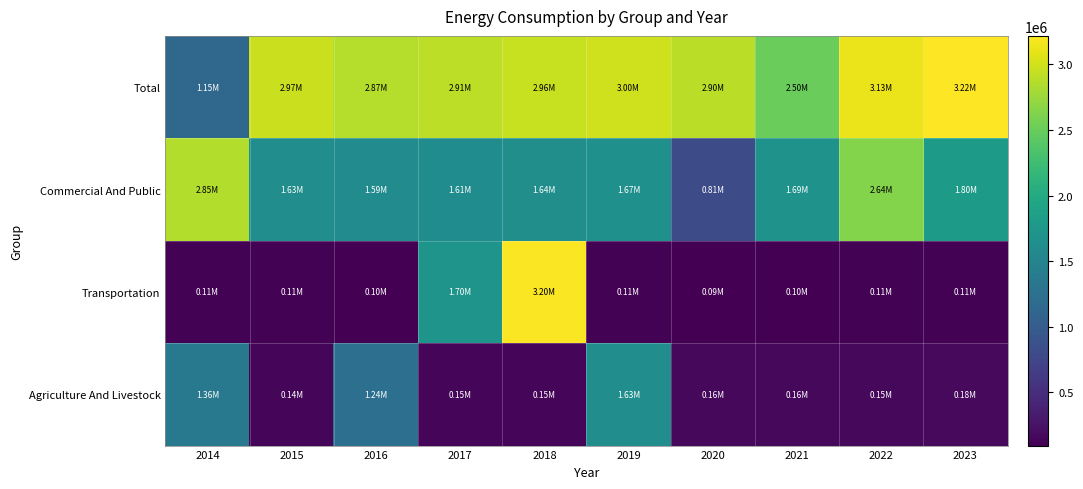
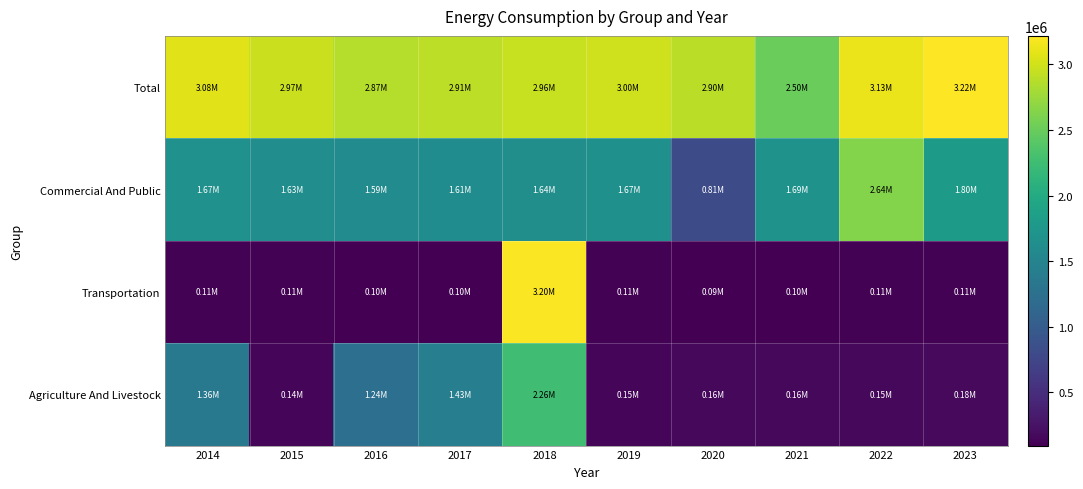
  {
    "Total": {
-     "2014": "1.15M",
+     "2014": "3.08M",
      "2015": "2.97M",
      "2016": "2.87M",
      "2017": "2.91M",
      "2018": "2.96M",
      "2019": "3.00M",
      "2020": "2.90M",
      "2021": "2.50M",
      "2022": "3.13M",
      "2023": "3.22M"
    },
    "Commercial And Public": {
-     "2014": "2.85M",
+     "2014": "1.67M",
      "2015": "1.63M",
      "2016": "1.59M",
      "2017": "1.61M",
      "2018": "1.64M",
      "2019": "1.67M",
      "2020": "0.81M",
      "2021": "1.69M",
      "2022": "2.64M",
      "2023": "1.80M"
    },
    "Transportation": {
      "2014": "0.11M",
      "2015": "0.11M",
      "2016": "0.10M",
-     "2017": "1.70M",
+     "2017": "0.10M",
      "2018": "3.20M",
      "2019": "0.11M",
      "2020": "0.09M",
      "2021": "0.10M",
      "2022": "0.11M",
      "2023": "0.11M"
    },
    "Agriculture And Livestock": {
      "2014": "1.36M",
      "2015": "0.14M",
      "2016": "1.24M",
-     "2017": "0.15M",
-     "2018": "0.15M",
-     "2019": "1.63M",
+     "2017": "1.43M",
+     "2018": "2.26M",
+     "2019": "0.15M",
      "2020": "0.16M",
      "2021": "0.16M",
      "2022": "0.15M",
      "2023": "0.18M"
    }
  }
